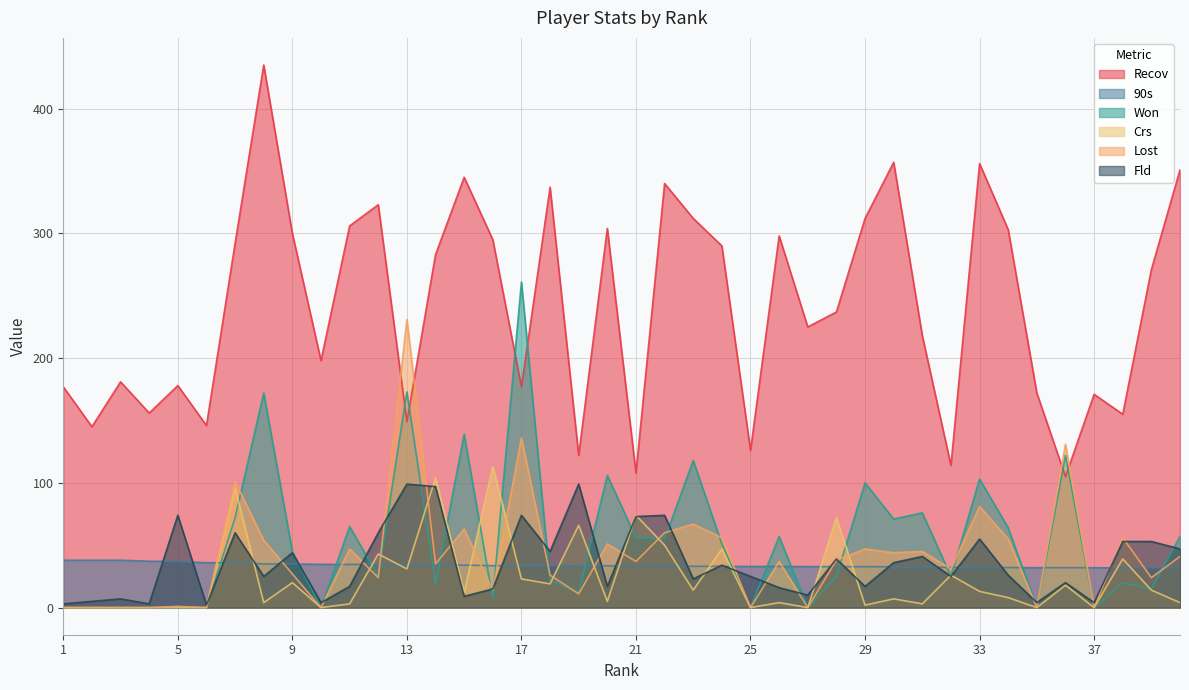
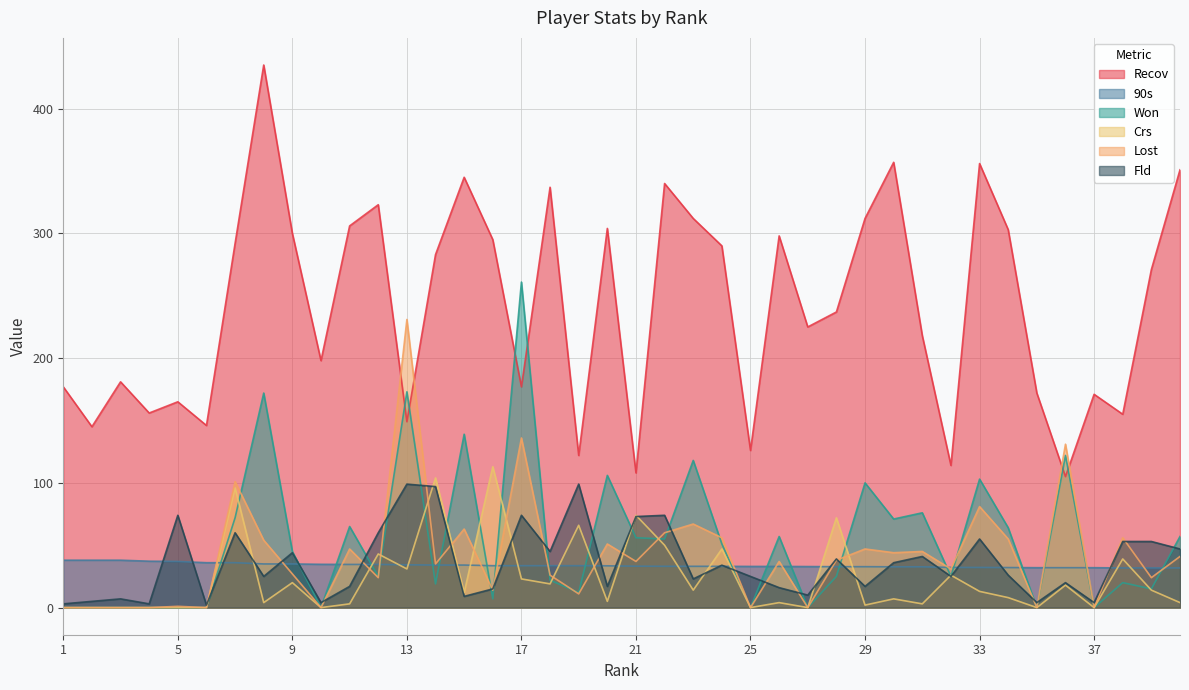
  {
    "Recov": {
      "1": 177,
-     "5": 178,
+     "5": 165,
      "9": 300,
      "13": 149,
      "17": 177,
      "21": 108,
      "25": 126,
      "29": 312,
      "33": 356,
      "37": 171
    },
    "Fld": {
      "1": 3,
      "5": 74,
      "13": 99,
      "17": 74,
      "25": 25,
      "29": 17,
      "33": 55,
      "37": 4
    }
  }
